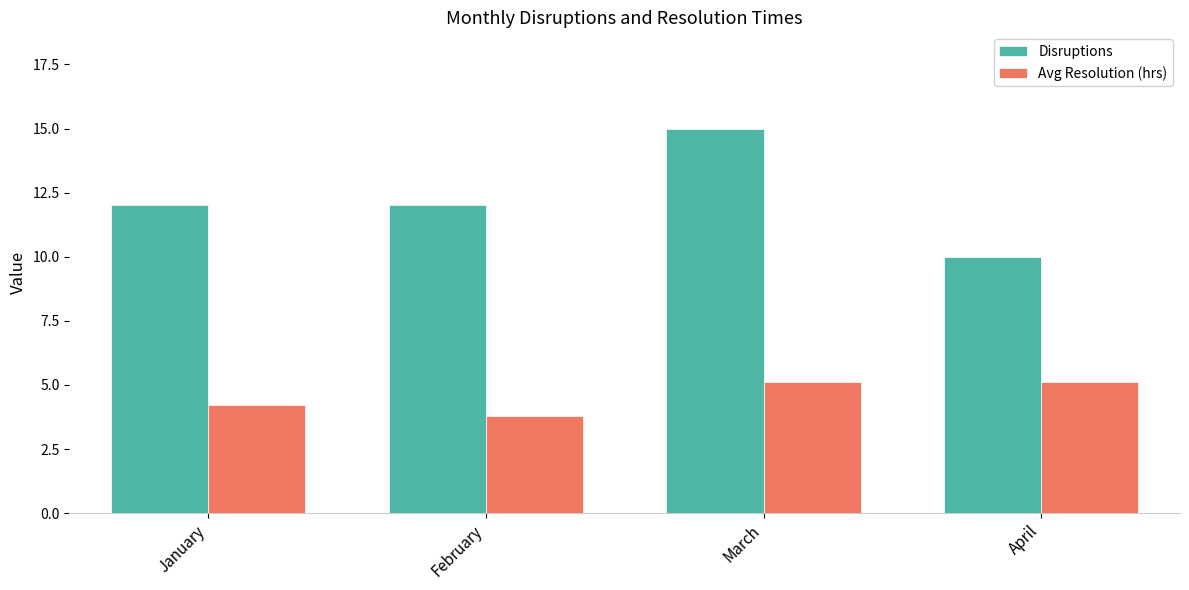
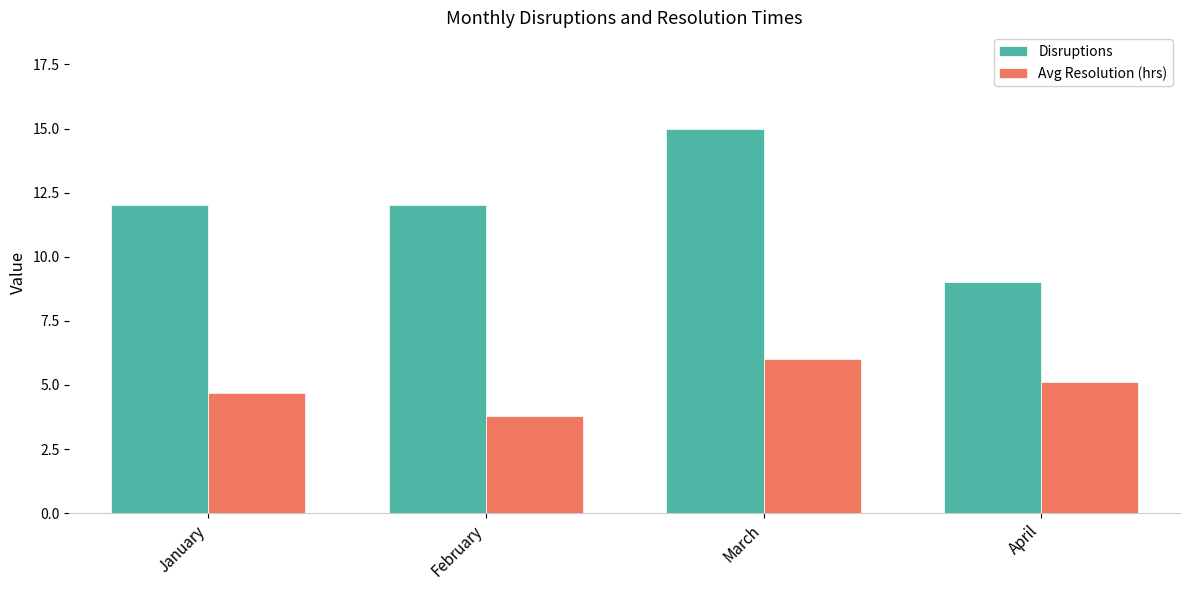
  {
    "Disruptions": {
      "January": 12,
      "February": 12,
      "March": 15,
-     "April": 10
+     "April": 9
    },
    "Avg Resolution (hrs)": {
-     "January": 4.2,
+     "January": 4.7,
      "February": 3.8,
-     "March": 5.1,
+     "March": 6.0,
      "April": 5.1
    }
  }
